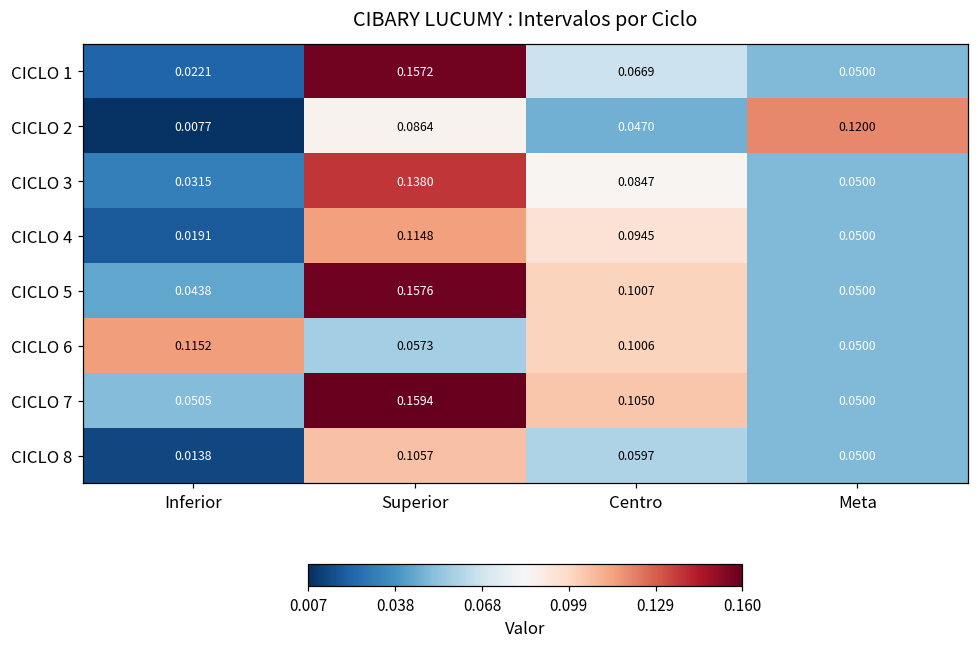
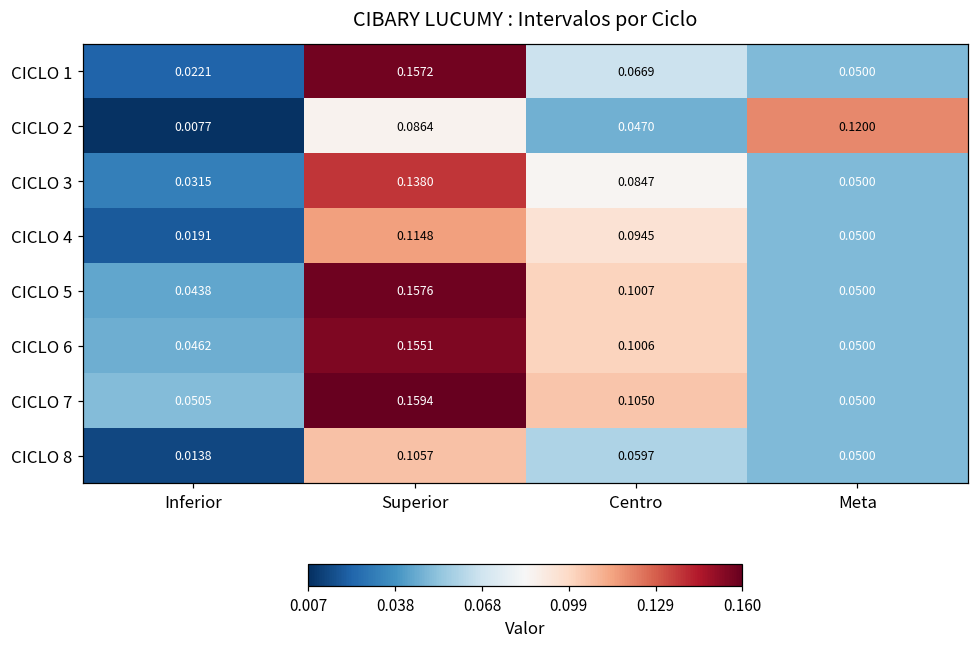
  {
    "CICLO 1": {
      "Inferior": 0.0221,
      "Superior": 0.1572,
      "Centro": 0.0669,
      "Meta": 0.0500
    },
    "CICLO 2": {
      "Inferior": 0.0077,
      "Superior": 0.0864,
      "Centro": 0.0470,
      "Meta": 0.1200
    },
    "CICLO 3": {
      "Inferior": 0.0315,
      "Superior": 0.1380,
      "Centro": 0.0847,
      "Meta": 0.0500
    },
    "CICLO 4": {
      "Inferior": 0.0191,
      "Superior": 0.1148,
      "Centro": 0.0945,
      "Meta": 0.0500
    },
    "CICLO 5": {
      "Inferior": 0.0438,
      "Superior": 0.1576,
      "Centro": 0.1007,
      "Meta": 0.0500
    },
    "CICLO 6": {
-     "Inferior": 0.1152,
-     "Superior": 0.0573,
+     "Inferior": 0.0462,
+     "Superior": 0.1551,
      "Centro": 0.1006,
      "Meta": 0.0500
    },
    "CICLO 7": {
      "Inferior": 0.0505,
      "Superior": 0.1594,
      "Centro": 0.1050,
      "Meta": 0.0500
    },
    "CICLO 8": {
      "Inferior": 0.0138,
      "Superior": 0.1057,
      "Centro": 0.0597,
      "Meta": 0.0500
    }
  }
